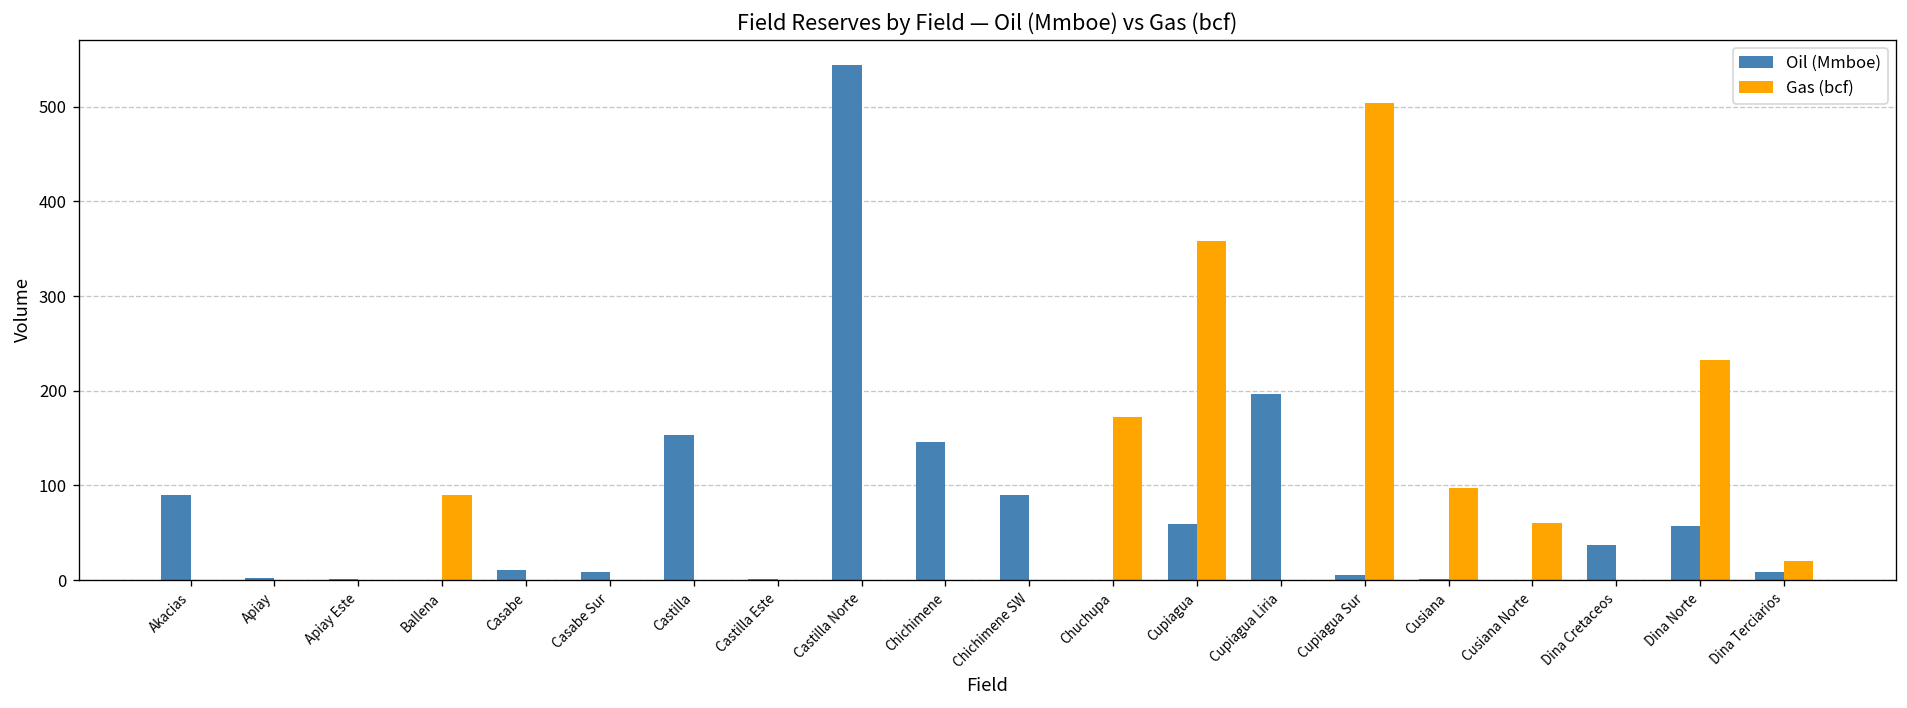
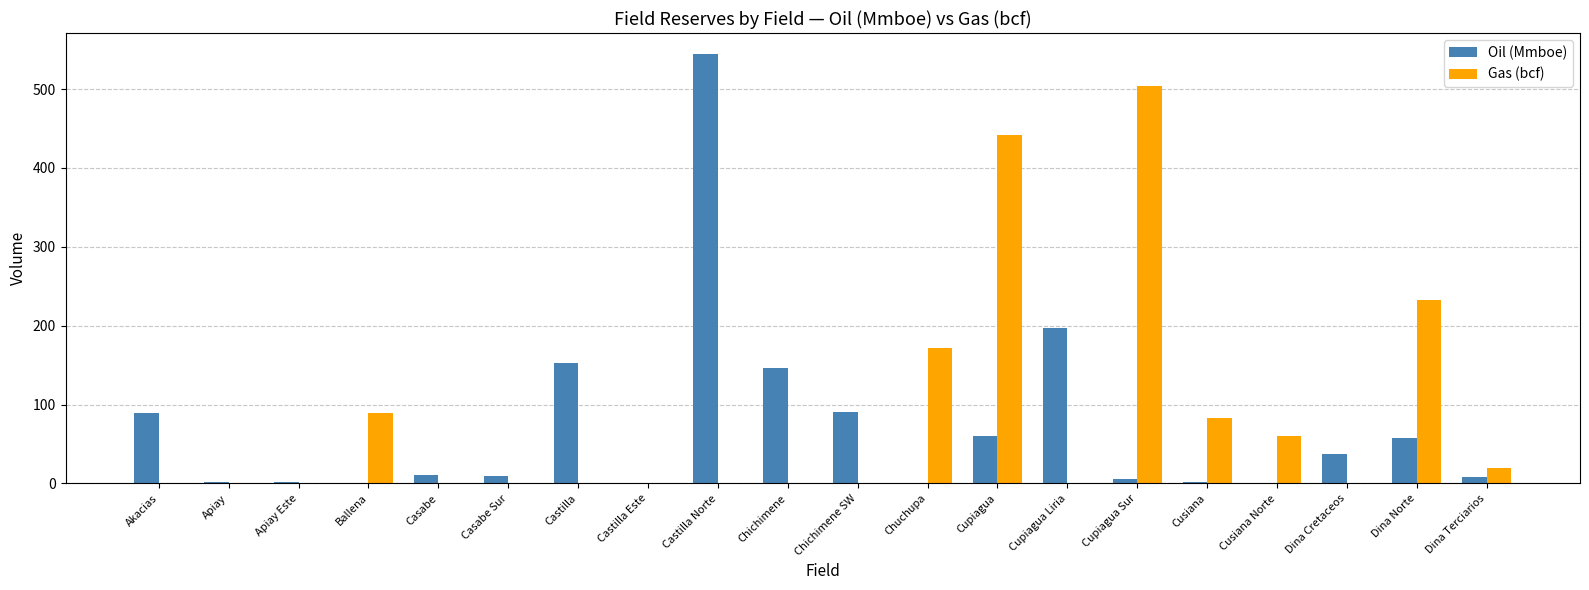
  {
    "Oil (Mmboe)": {
      "Akacias": 90,
      "Ballena": 0,
      "Casabe": 10,
      "Casabe Sur": 10,
      "Castilla": 150,
      "Castilla Norte": 540,
      "Chichimene": 150,
      "Chichimene SW": 90,
      "Chuchupa": 0,
      "Cupiagua": 60,
      "Cupiagua Liria": 200,
      "Cupiagua Sur": 10,
      "Dina Cretaceos": 40,
      "Dina Norte": 60,
      "Dina Terciarios": 10
    },
    "Gas (bcf)": {
      "Akacias": 0,
      "Ballena": 90,
      "Casabe": 0,
      "Casabe Sur": 0,
      "Castilla": 0,
      "Castilla Este": 0,
      "Castilla Norte": 0,
      "Chichimene": 0,
      "Chichimene SW": 0,
      "Chuchupa": 170,
-     "Cupiagua": 360,
+     "Cupiagua": 440,
      "Cupiagua Liria": 0,
      "Cupiagua Sur": 500,
-     "Cusiana": 100,
+     "Cusiana": 80,
      "Cusiana Norte": 60,
      "Dina Norte": 230,
      "Dina Terciarios": 20
    }
  }
